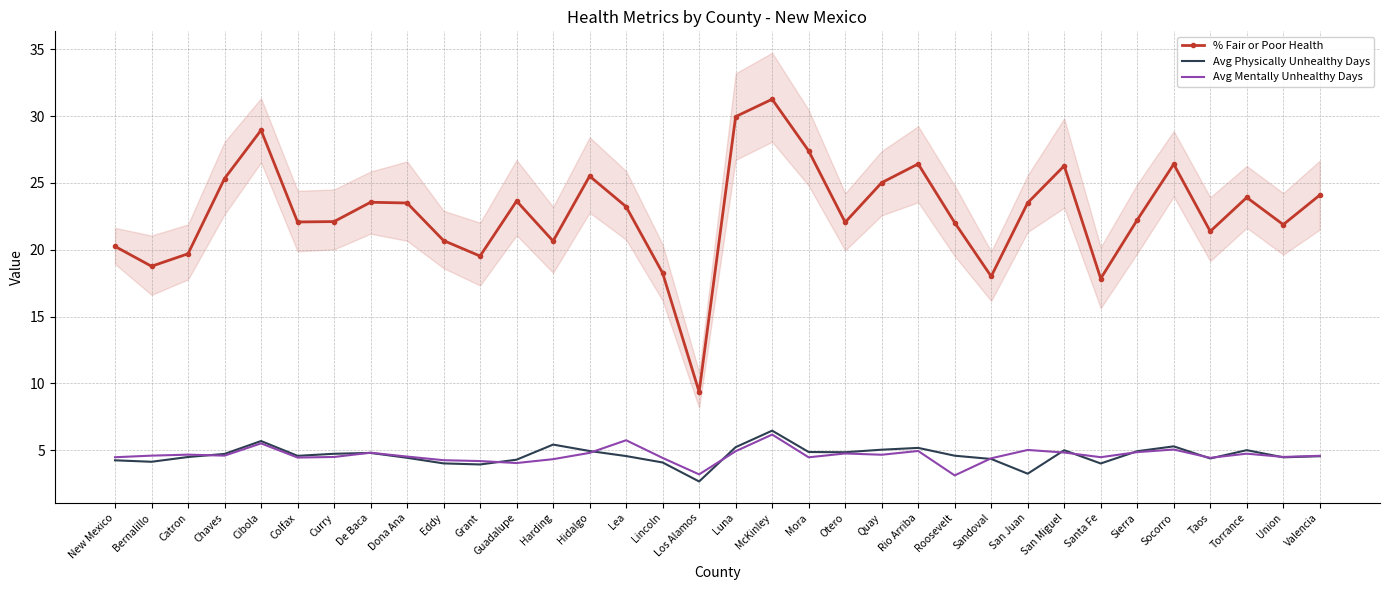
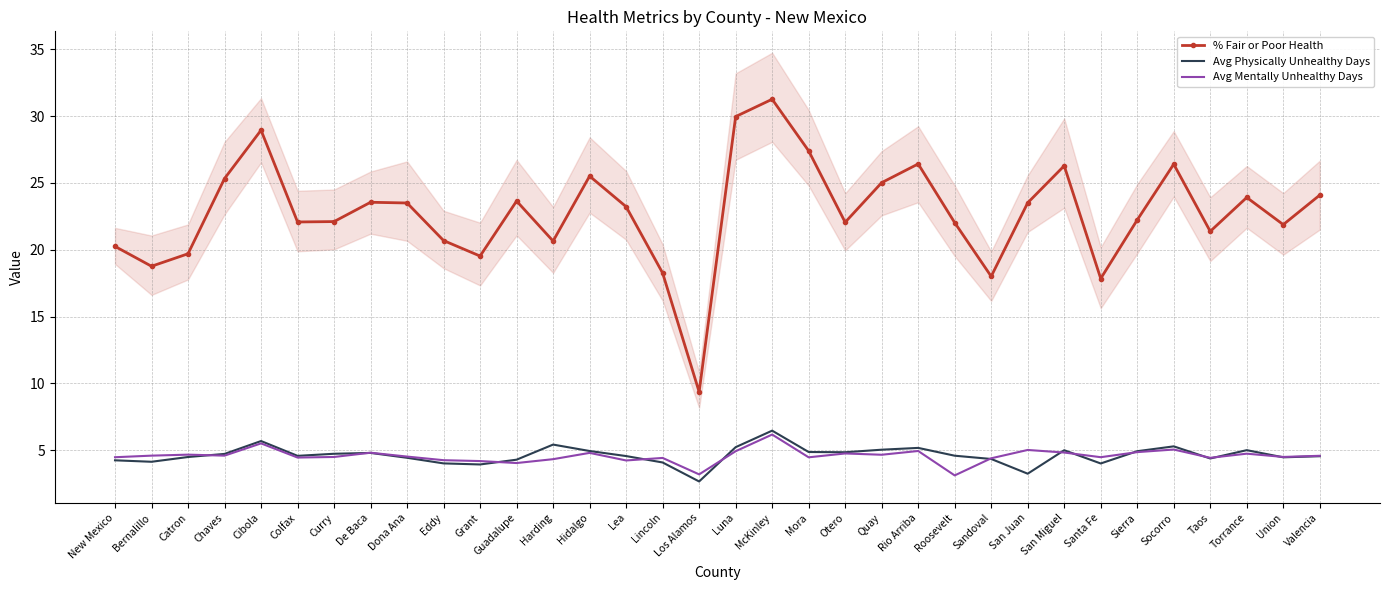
  {
    "Avg Physically Unhealthy Days": {
      "New Mexico": 4.3,
      "Bernalillo": 4.1,
      "Curry": 4.7,
      "Eddy": 4.0,
      "Grant": 3.9,
      "Guadalupe": 4.3,
      "Harding": 5.4,
      "Lea": 4.6,
      "Lincoln": 4.1,
      "Los Alamos": 2.7,
      "Luna": 5.2,
      "McKinley": 6.5,
      "Mora": 4.9,
      "Quay": 5.0,
      "Rio Arriba": 5.2,
      "Roosevelt": 4.6,
      "San Juan": 3.2,
      "Santa Fe": 4.0,
      "Socorro": 5.3,
      "Torrance": 5.0
    },
    "Avg Mentally Unhealthy Days": {
      "New Mexico": 4.5,
      "Bernalillo": 4.6,
      "Curry": 4.5,
      "Eddy": 4.3,
      "Grant": 4.2,
      "Guadalupe": 4.0,
      "Harding": 4.3,
-     "Lea": 5.8,
+     "Lea": 4.2,
      "Lincoln": 4.4,
      "Los Alamos": 3.2,
      "Luna": 4.9,
      "McKinley": 6.2,
      "Mora": 4.5,
      "Quay": 4.7,
      "Rio Arriba": 4.9,
      "Roosevelt": 3.1,
      "San Juan": 5.0,
      "Santa Fe": 4.5,
      "Socorro": 5.1,
      "Torrance": 4.7
    }
  }
